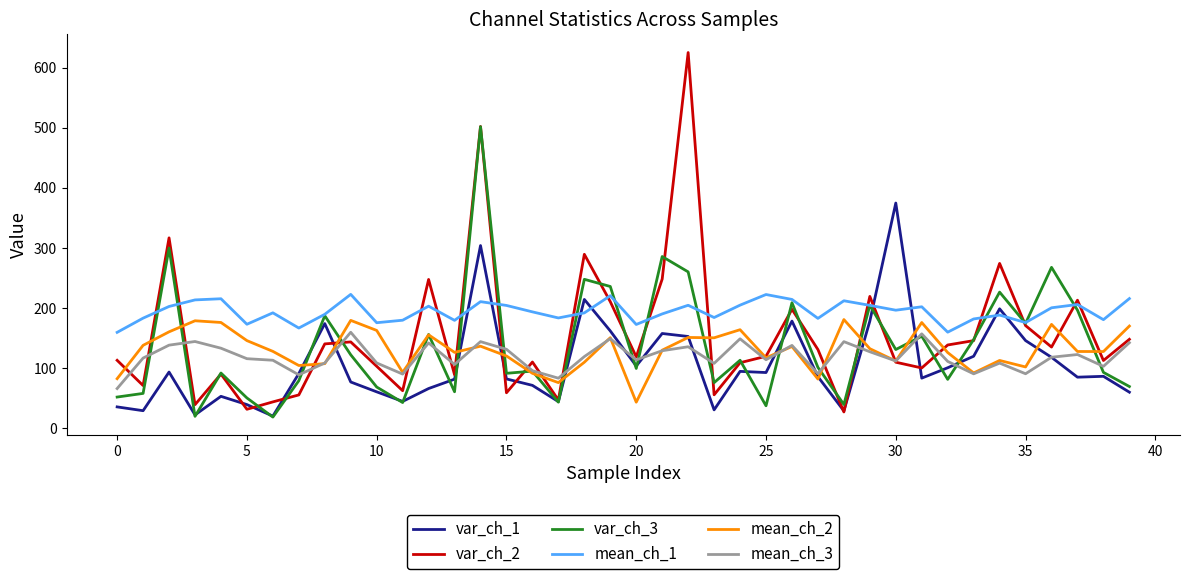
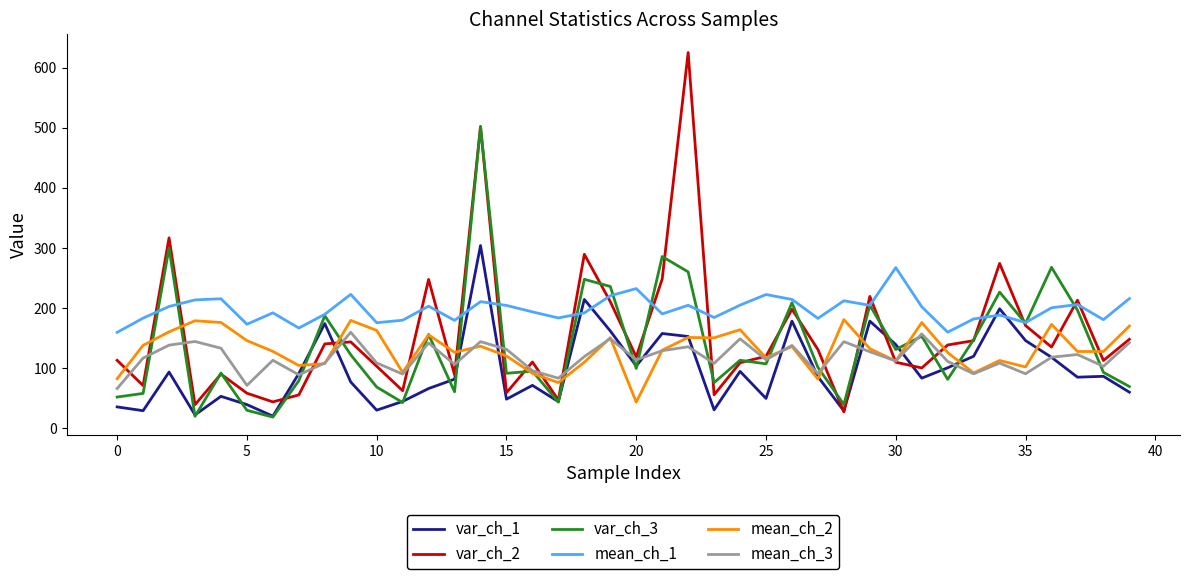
  {
    "var_ch_1": {
      "0": 40,
      "5": 40,
-     "10": 60,
-     "15": 80,
-     "25": 90,
-     "30": 370,
+     "10": 30,
+     "15": 50,
+     "25": 50,
+     "30": 140,
      "35": 150
    },
    "var_ch_2": {
      "0": 110,
-     "5": 30,
+     "5": 60,
      "10": 100,
      "15": 60,
      "20": 120
    },
    "var_ch_3": {
      "0": 50,
-     "5": 50,
+     "5": 30,
      "10": 70,
      "15": 90,
-     "25": 40,
+     "25": 110,
      "30": 130
    },
    "mean_ch_1": {
      "0": 160,
      "5": 170,
      "10": 180,
      "15": 200,
-     "20": 170,
+     "20": 230,
      "25": 220,
-     "30": 200
+     "30": 270
    },
    "mean_ch_2": {
      "0": 80,
      "5": 150,
      "10": 160,
      "15": 120,
      "20": 40,
      "35": 100
    },
    "mean_ch_3": {
      "0": 70,
-     "5": 120,
+     "5": 70,
      "10": 110,
      "15": 130,
      "20": 110,
      "35": 90
    }
  }
